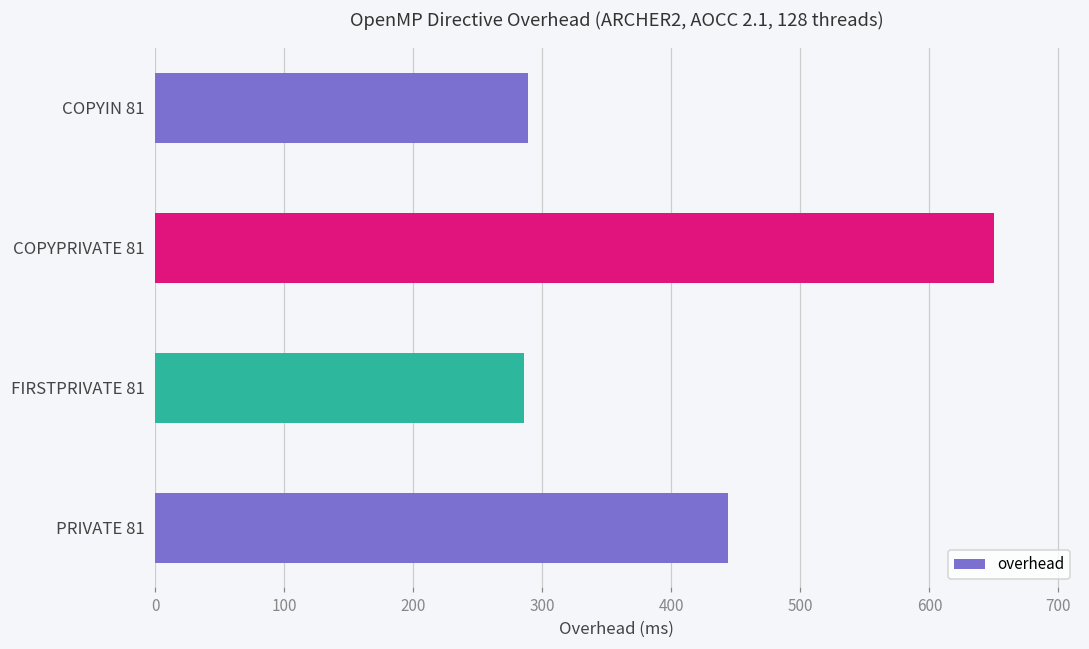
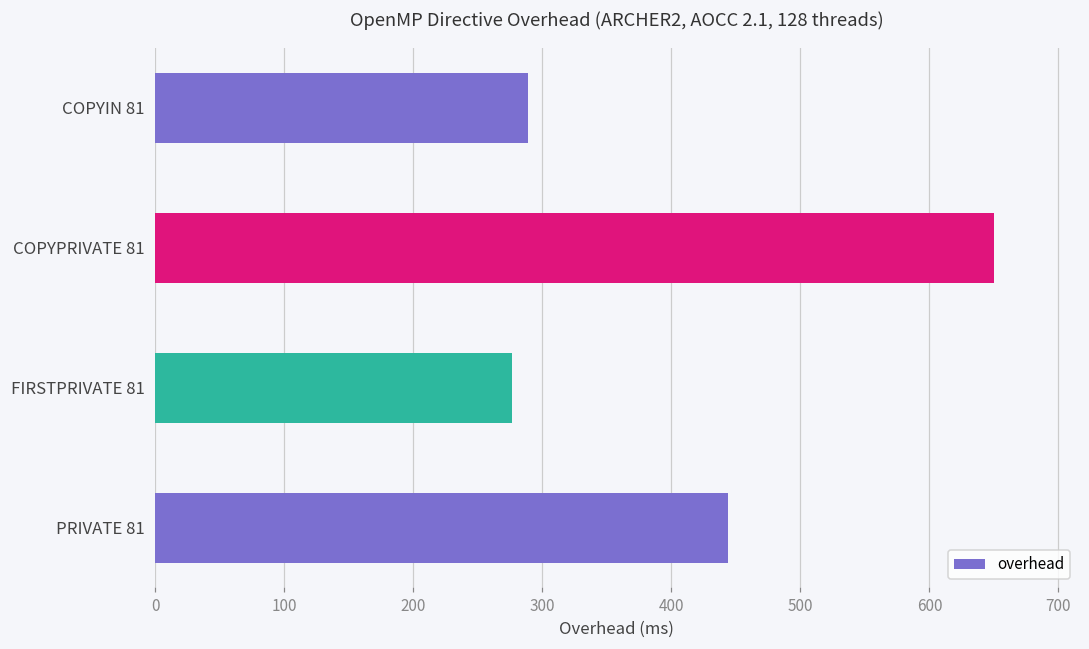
  {
    "COPYIN 81": 289,
    "COPYPRIVATE 81": 650,
-   "FIRSTPRIVATE 81": 286,
+   "FIRSTPRIVATE 81": 276,
    "PRIVATE 81": 444
  }
